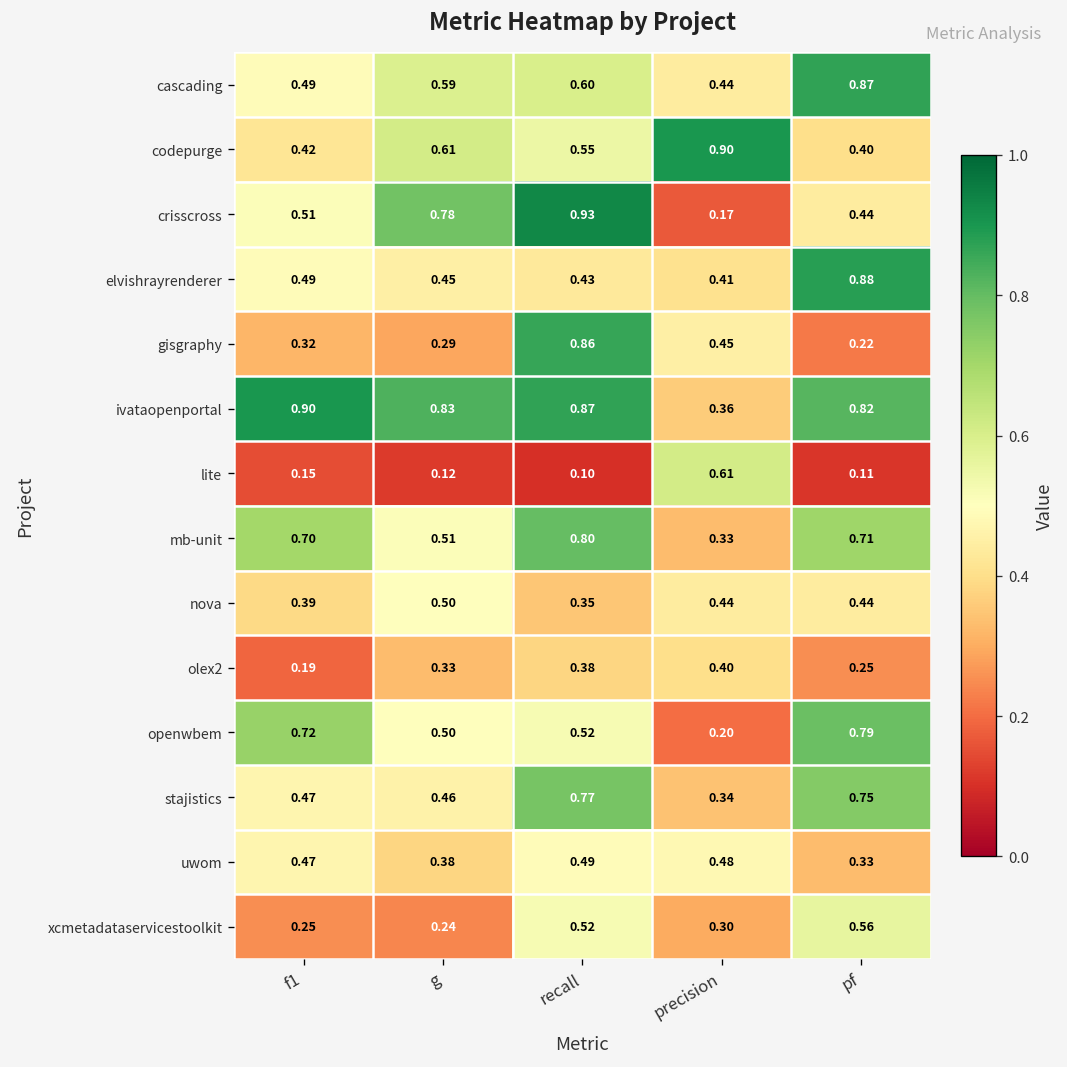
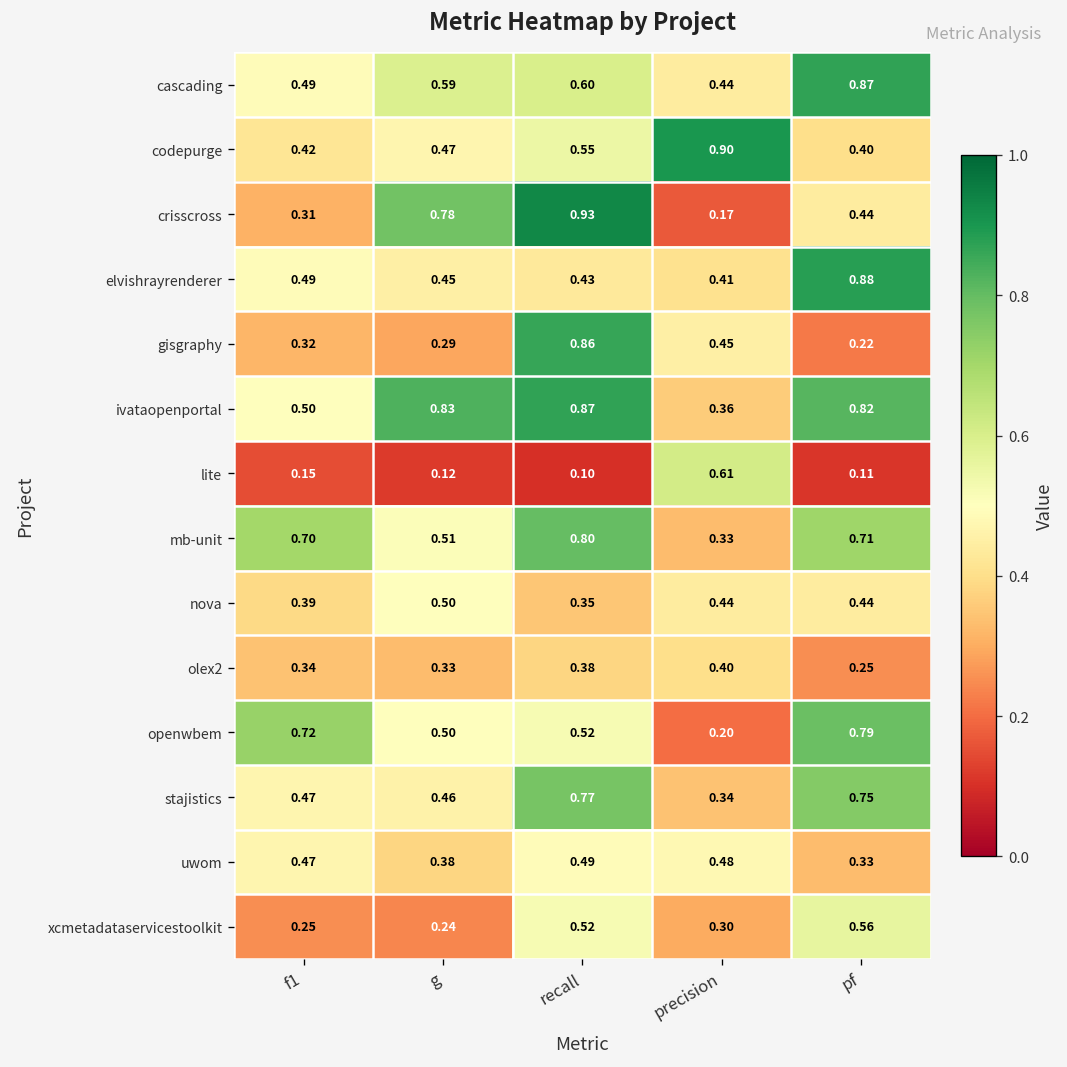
  {
    "cascading": {
      "f1": 0.49,
      "g": 0.59,
      "recall": 0.60,
      "precision": 0.44,
      "pf": 0.87
    },
    "codepurge": {
      "f1": 0.42,
-     "g": 0.61,
+     "g": 0.47,
      "recall": 0.55,
      "precision": 0.90,
      "pf": 0.40
    },
    "crisscross": {
-     "f1": 0.51,
+     "f1": 0.31,
      "g": 0.78,
      "recall": 0.93,
      "precision": 0.17,
      "pf": 0.44
    },
    "elvishrayrenderer": {
      "f1": 0.49,
      "g": 0.45,
      "recall": 0.43,
      "precision": 0.41,
      "pf": 0.88
    },
    "gisgraphy": {
      "f1": 0.32,
      "g": 0.29,
      "recall": 0.86,
      "precision": 0.45,
      "pf": 0.22
    },
    "ivataopenportal": {
-     "f1": 0.90,
+     "f1": 0.50,
      "g": 0.83,
      "recall": 0.87,
      "precision": 0.36,
      "pf": 0.82
    },
    "lite": {
      "f1": 0.15,
      "g": 0.12,
      "recall": 0.10,
      "precision": 0.61,
      "pf": 0.11
    },
    "mb-unit": {
      "f1": 0.70,
      "g": 0.51,
      "recall": 0.80,
      "precision": 0.33,
      "pf": 0.71
    },
    "nova": {
      "f1": 0.39,
      "g": 0.50,
      "recall": 0.35,
      "precision": 0.44,
      "pf": 0.44
    },
    "olex2": {
-     "f1": 0.19,
+     "f1": 0.34,
      "g": 0.33,
      "recall": 0.38,
      "precision": 0.40,
      "pf": 0.25
    },
    "openwbem": {
      "f1": 0.72,
      "g": 0.50,
      "recall": 0.52,
      "precision": 0.20,
      "pf": 0.79
    },
    "stajistics": {
      "f1": 0.47,
      "g": 0.46,
      "recall": 0.77,
      "precision": 0.34,
      "pf": 0.75
    },
    "uwom": {
      "f1": 0.47,
      "g": 0.38,
      "recall": 0.49,
      "precision": 0.48,
      "pf": 0.33
    },
    "xcmetadataservicestoolkit": {
      "f1": 0.25,
      "g": 0.24,
      "recall": 0.52,
      "precision": 0.30,
      "pf": 0.56
    }
  }
